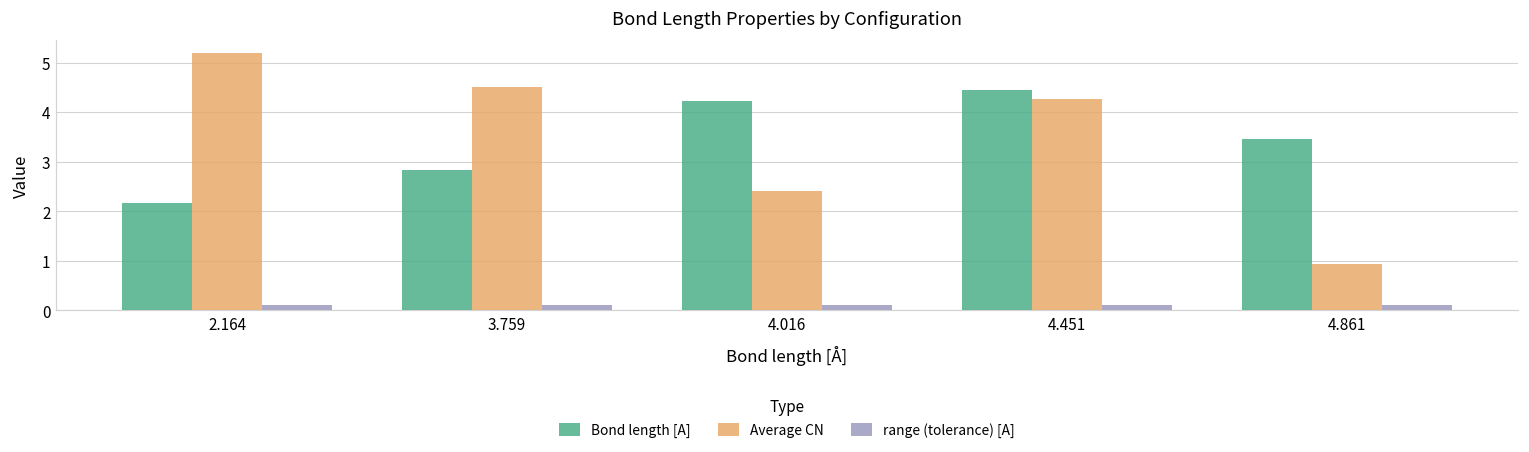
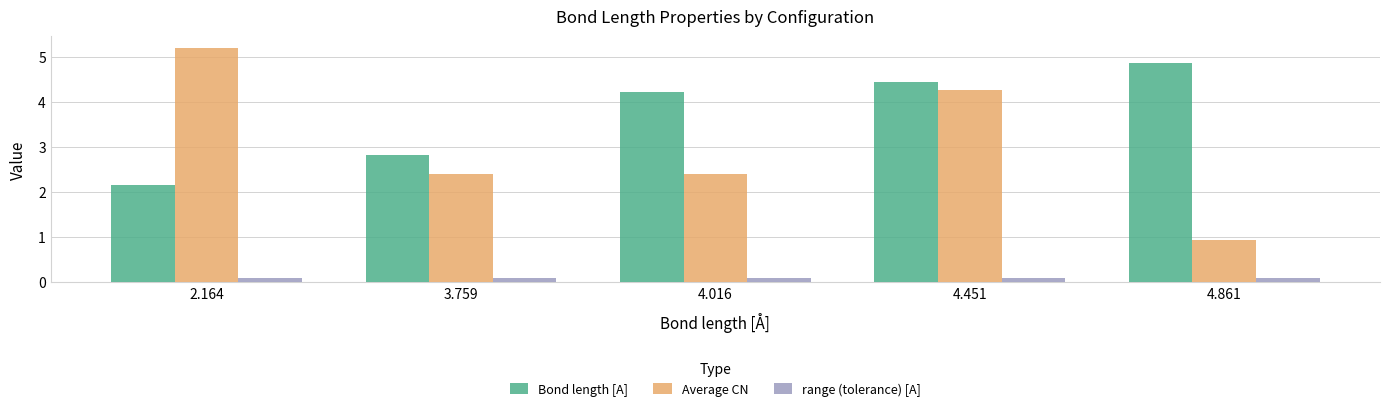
  {
    "Bond length [A]": {
      "2.164": 2.2,
      "3.759": 2.8,
      "4.016": 4.2,
      "4.451": 4.5,
-     "4.861": 3.5
+     "4.861": 4.9
    },
    "Average CN": {
      "2.164": 5.2,
-     "3.759": 4.5,
+     "3.759": 2.4,
      "4.016": 2.4,
      "4.451": 4.3,
      "4.861": 0.9
    },
    "range (tolerance) [A]": {
      "2.164": 0.1,
      "3.759": 0.1,
      "4.016": 0.1,
      "4.451": 0.1,
      "4.861": 0.1
    }
  }
